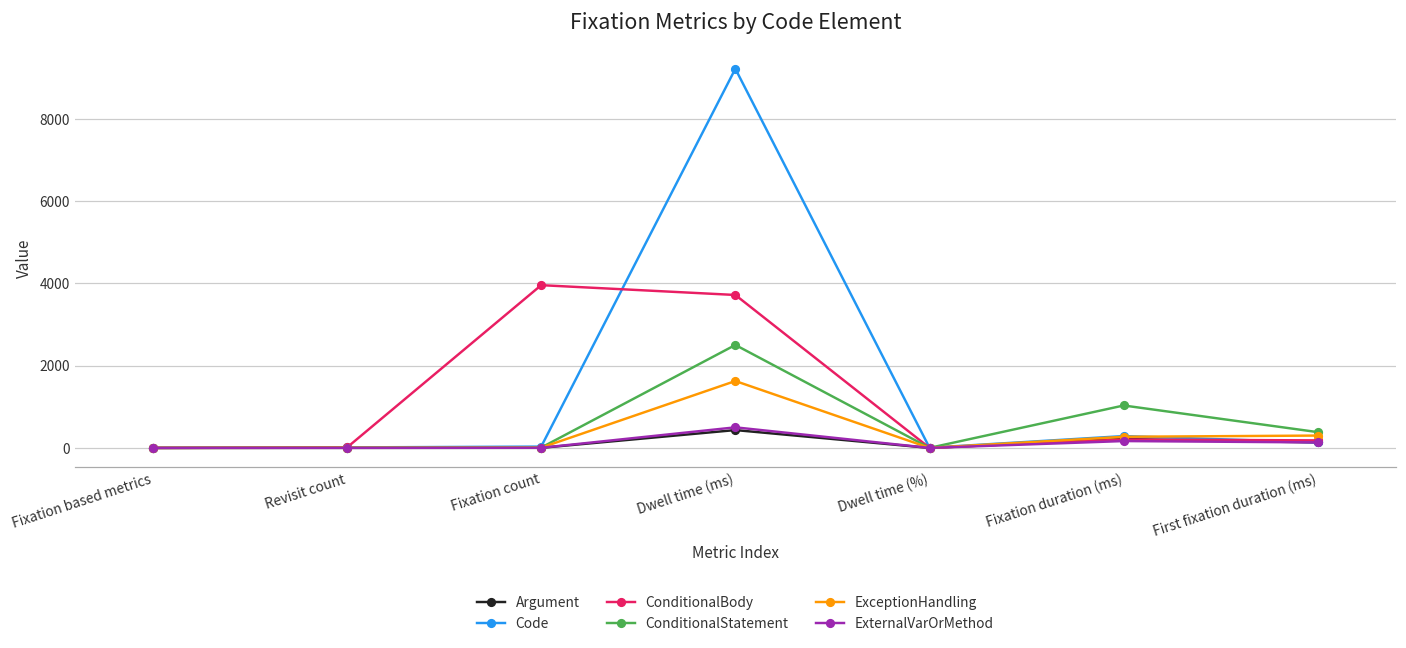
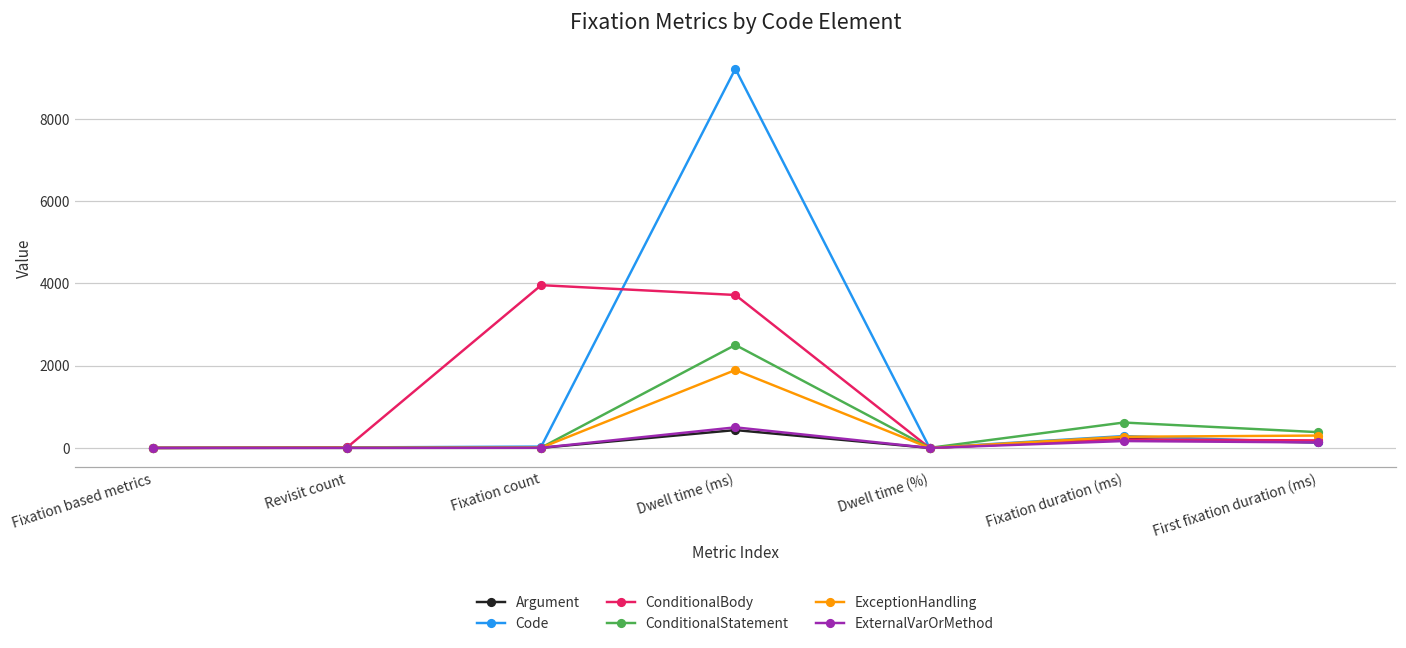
  {
    "Code": {
      "Dwell time (ms)": 9200
    },
    "ConditionalBody": {
      "Fixation count": 4000,
      "Dwell time (ms)": 3700
    },
    "ConditionalStatement": {
      "Dwell time (ms)": 2500,
-     "Fixation duration (ms)": 1000,
+     "Fixation duration (ms)": 600,
      "First fixation duration (ms)": 400
    },
    "ExceptionHandling": {
-     "Dwell time (ms)": 1600,
+     "Dwell time (ms)": 1900,
      "First fixation duration (ms)": 300
    }
  }
